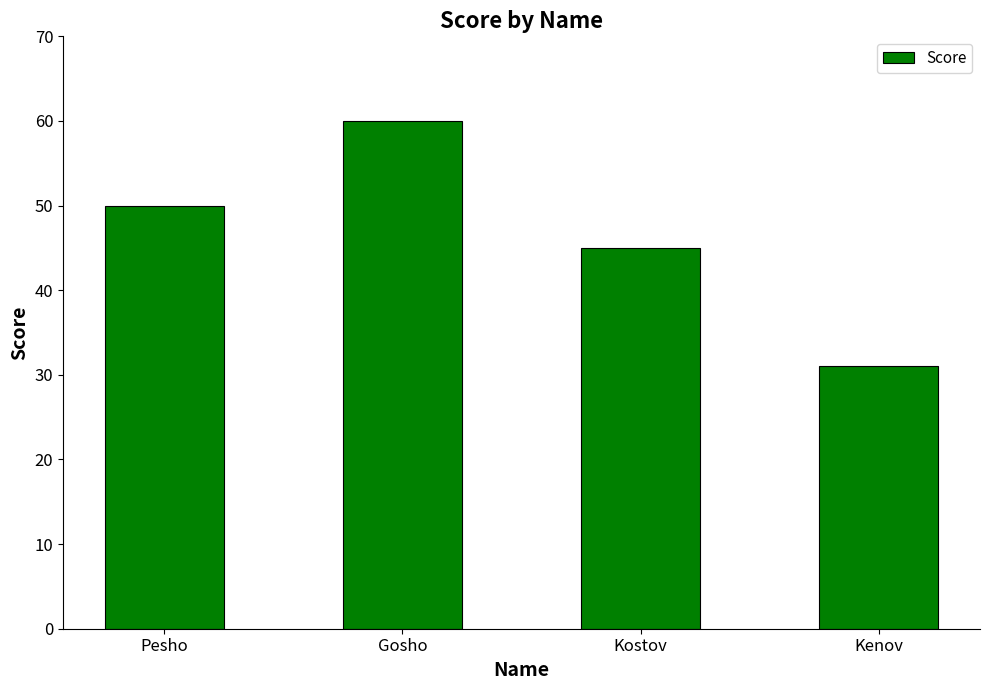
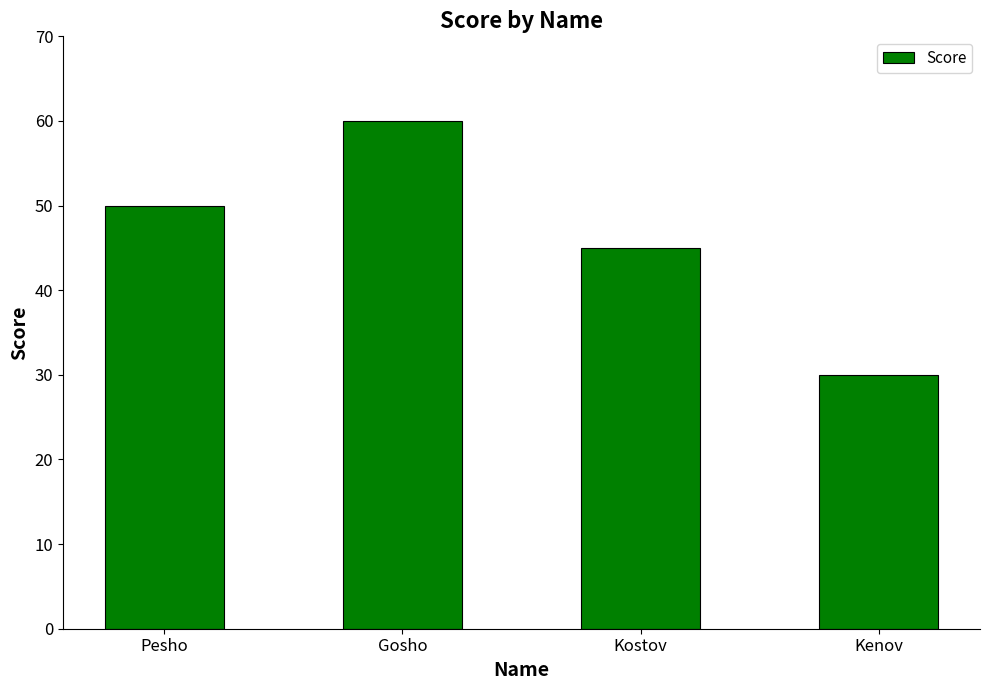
  {
    "Pesho": 50,
    "Gosho": 60,
    "Kostov": 45,
-   "Kenov": 31
+   "Kenov": 30
  }
